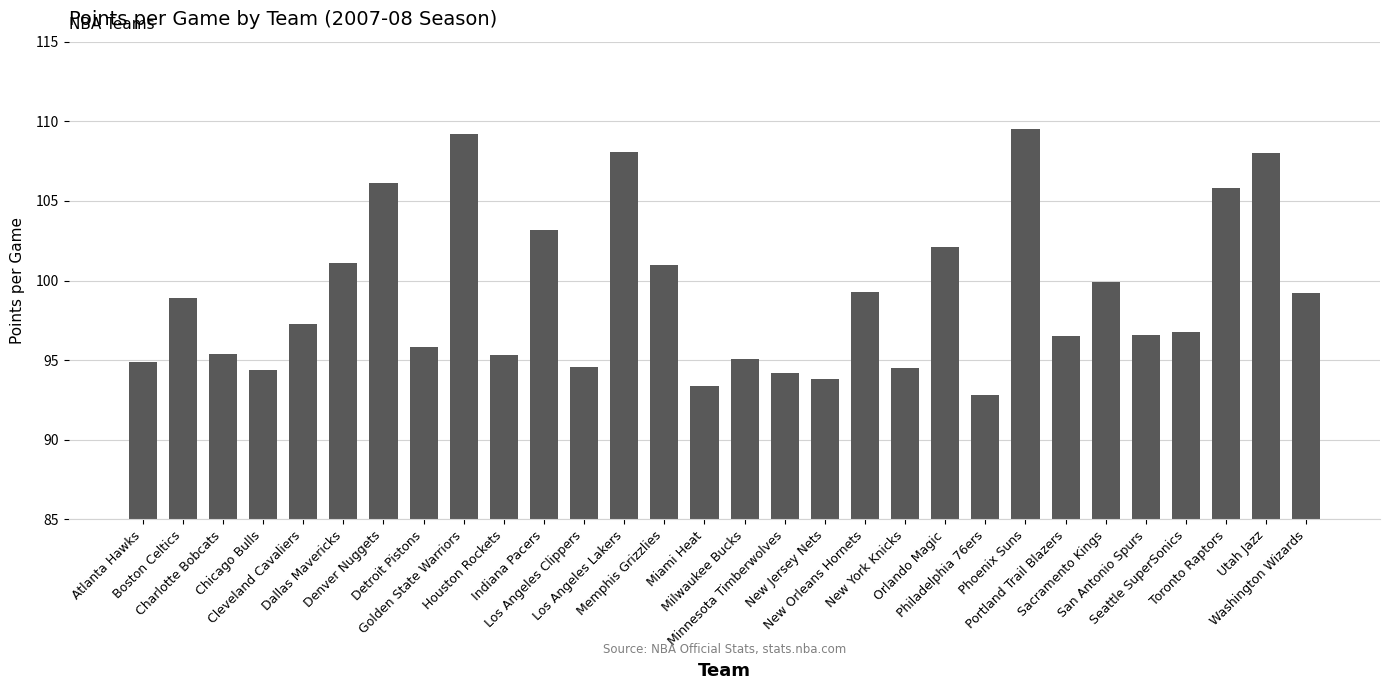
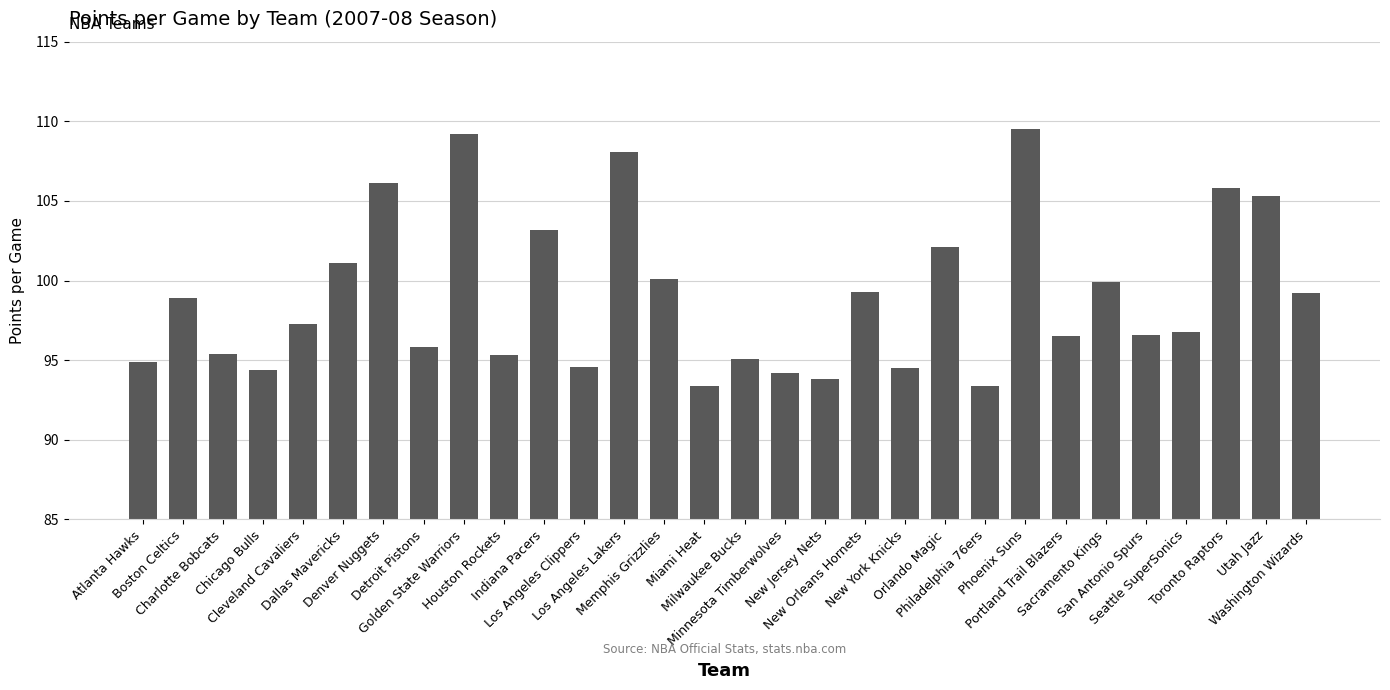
  {
    "Atlanta Hawks": 94.9,
    "Boston Celtics": 98.9,
    "Charlotte Bobcats": 95.4,
    "Chicago Bulls": 94.4,
    "Cleveland Cavaliers": 97.3,
    "Dallas Mavericks": 101.1,
    "Denver Nuggets": 106.1,
    "Detroit Pistons": 95.8,
    "Golden State Warriors": 109.2,
    "Houston Rockets": 95.3,
    "Indiana Pacers": 103.2,
    "Los Angeles Clippers": 94.6,
    "Los Angeles Lakers": 108.1,
-   "Memphis Grizzlies": 101.0,
+   "Memphis Grizzlies": 100.1,
    "Miami Heat": 93.4,
    "Milwaukee Bucks": 95.1,
    "Minnesota Timberwolves": 94.2,
    "New Jersey Nets": 93.8,
    "New Orleans Hornets": 99.3,
    "New York Knicks": 94.5,
    "Orlando Magic": 102.1,
-   "Philadelphia 76ers": 92.8,
+   "Philadelphia 76ers": 93.4,
    "Phoenix Suns": 109.5,
    "Portland Trail Blazers": 96.5,
    "Sacramento Kings": 99.9,
    "San Antonio Spurs": 96.6,
    "Seattle SuperSonics": 96.8,
    "Toronto Raptors": 105.8,
-   "Utah Jazz": 108.0,
+   "Utah Jazz": 105.3,
    "Washington Wizards": 99.2
  }
